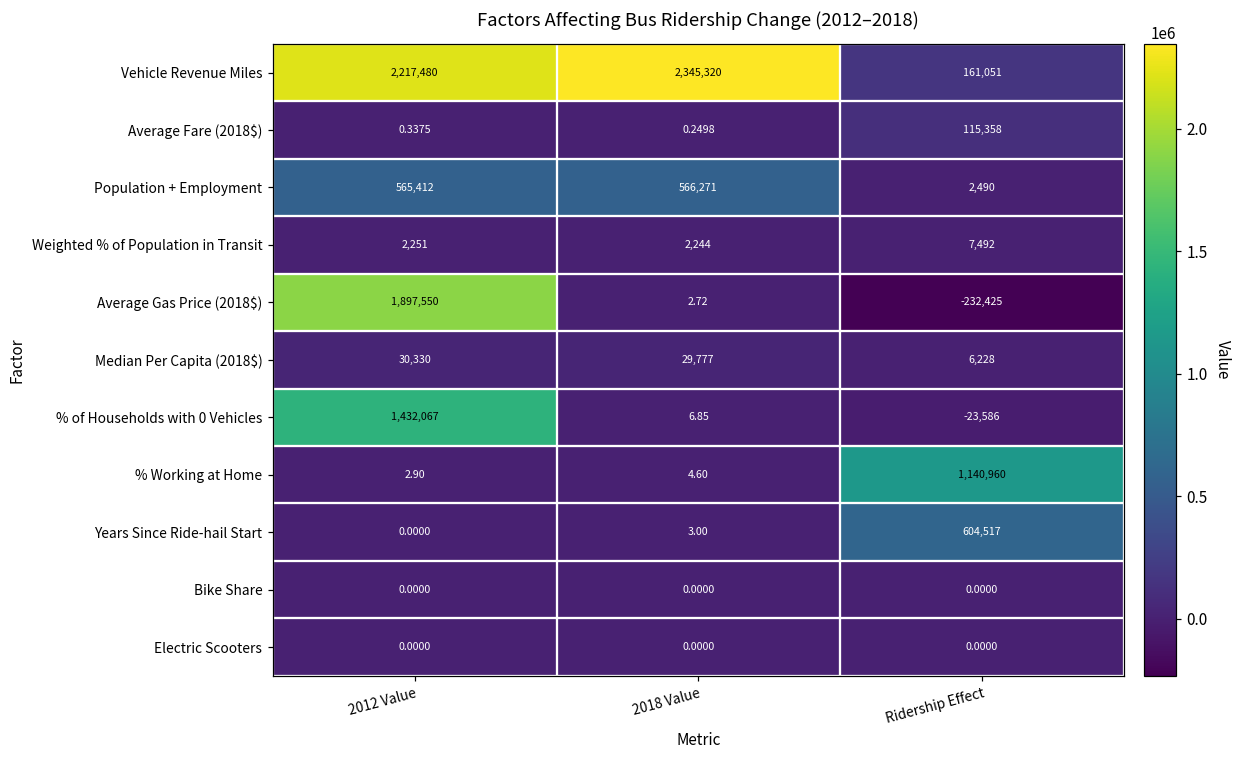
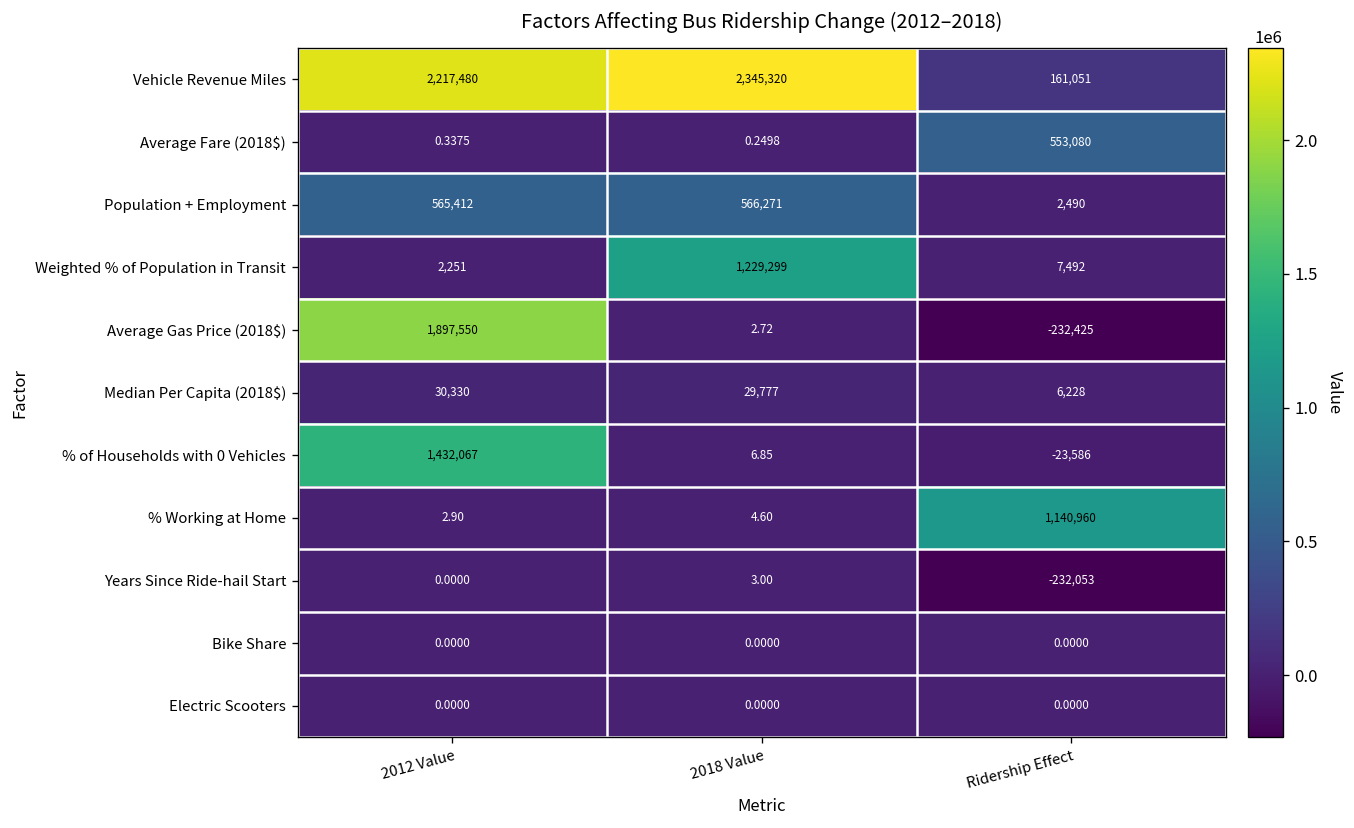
  {
    "Vehicle Revenue Miles": {
      "2012 Value": "2,217,480",
      "2018 Value": "2,345,320",
      "Ridership Effect": "161,051"
    },
    "Average Fare (2018$)": {
      "2012 Value": "0.3375",
      "2018 Value": "0.2498",
-     "Ridership Effect": "115,358"
+     "Ridership Effect": "553,080"
    },
    "Population + Employment": {
      "2012 Value": "565,412",
      "2018 Value": "566,271",
      "Ridership Effect": "2,490"
    },
    "Weighted % of Population in Transit": {
      "2012 Value": "2,251",
-     "2018 Value": "2,244",
+     "2018 Value": "1,229,299",
      "Ridership Effect": "7,492"
    },
    "Average Gas Price (2018$)": {
      "2012 Value": "1,897,550",
      "2018 Value": "2.72",
      "Ridership Effect": "-232,425"
    },
    "Median Per Capita (2018$)": {
      "2012 Value": "30,330",
      "2018 Value": "29,777",
      "Ridership Effect": "6,228"
    },
    "% of Households with 0 Vehicles": {
      "2012 Value": "1,432,067",
      "2018 Value": "6.85",
      "Ridership Effect": "-23,586"
    },
    "% Working at Home": {
      "2012 Value": "2.90",
      "2018 Value": "4.60",
      "Ridership Effect": "1,140,960"
    },
    "Years Since Ride-hail Start": {
      "2012 Value": "0.0000",
      "2018 Value": "3.00",
-     "Ridership Effect": "604,517"
+     "Ridership Effect": "-232,053"
    },
    "Bike Share": {
      "2012 Value": "0.0000",
      "2018 Value": "0.0000",
      "Ridership Effect": "0.0000"
    },
    "Electric Scooters": {
      "2012 Value": "0.0000",
      "2018 Value": "0.0000",
      "Ridership Effect": "0.0000"
    }
  }
